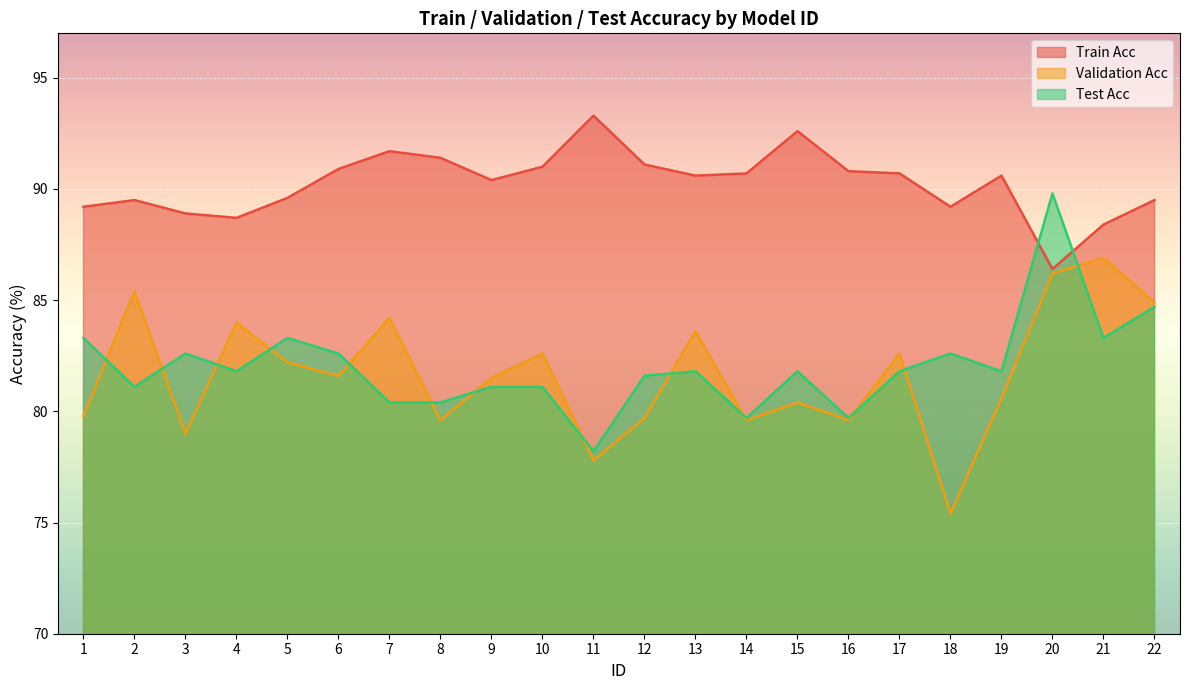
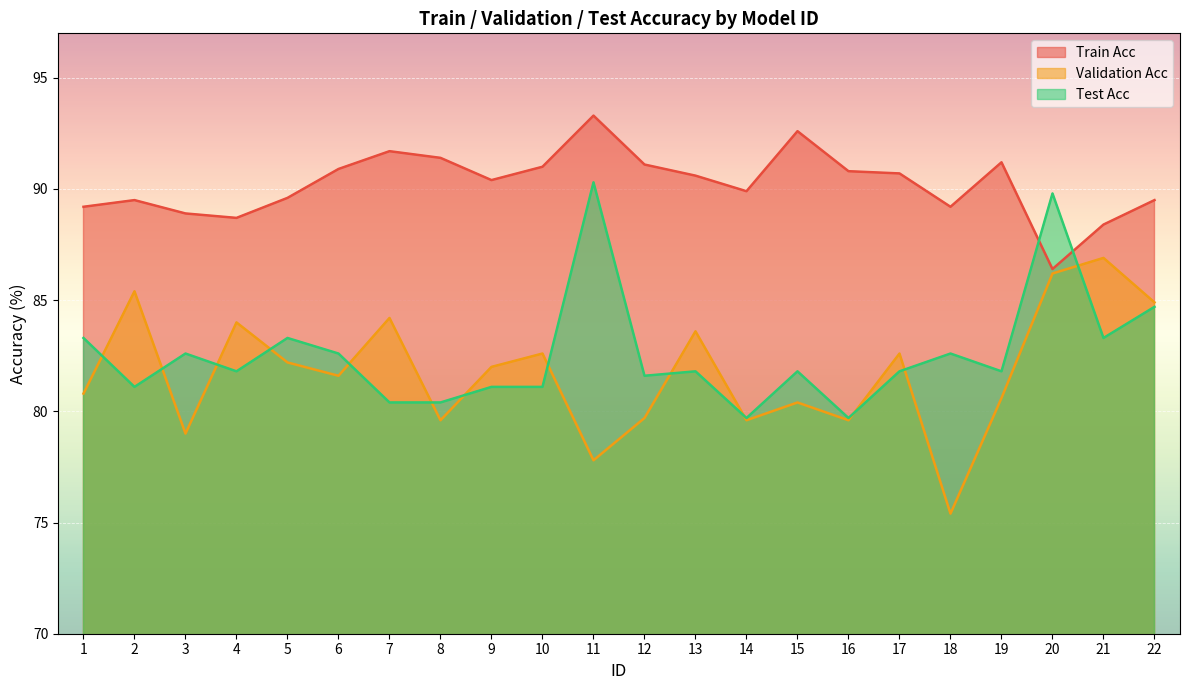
  {
    "Train Acc": {
      "1": 89.2,
      "2": 89.5,
      "3": 88.9,
      "4": 88.7,
      "5": 89.6,
      "6": 90.9,
      "7": 91.7,
      "8": 91.4,
      "9": 90.4,
      "10": 91.0,
      "11": 93.3,
      "12": 91.1,
      "13": 90.6,
-     "14": 90.7,
+     "14": 89.9,
      "15": 92.6,
      "16": 90.8,
      "17": 90.7,
      "18": 89.2,
-     "19": 90.6,
+     "19": 91.2,
      "20": 86.4,
      "21": 88.4,
      "22": 89.5
    },
    "Validation Acc": {
-     "1": 79.8,
+     "1": 80.8,
      "2": 85.4,
      "3": 79.0,
      "4": 84.0,
      "5": 82.2,
      "6": 81.6,
      "7": 84.2,
      "8": 79.6,
-     "9": 81.5,
+     "9": 82.0,
      "10": 82.6,
      "11": 77.8,
      "12": 79.7,
      "13": 83.6,
      "15": 80.4,
      "17": 82.6,
      "18": 75.4,
      "19": 80.6,
      "20": 86.2,
      "21": 86.9,
      "22": 84.9
    },
    "Test Acc": {
      "1": 83.3,
      "2": 81.1,
      "3": 82.6,
      "4": 81.8,
      "5": 83.3,
      "6": 82.6,
      "7": 80.4,
      "8": 80.4,
      "9": 81.1,
      "10": 81.1,
-     "11": 78.2,
+     "11": 90.3,
      "12": 81.6,
      "13": 81.8,
      "15": 81.8,
      "17": 81.8,
      "18": 82.6,
      "19": 81.8,
      "20": 89.8,
      "21": 83.3,
      "22": 84.7
    }
  }
